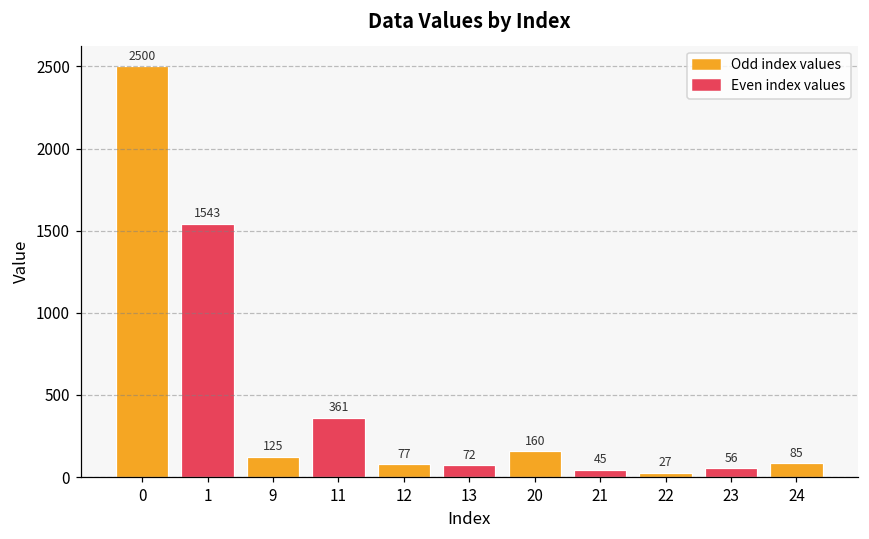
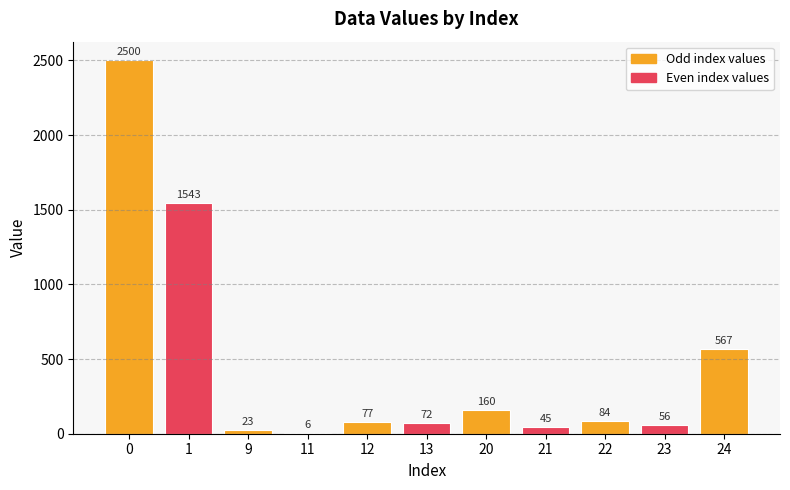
  {
    "0": 2500,
    "1": 1543,
-   "9": 125,
-   "11": 361,
+   "9": 23,
+   "11": 6,
    "12": 77,
    "13": 72,
    "20": 160,
    "21": 45,
-   "22": 27,
+   "22": 84,
    "23": 56,
-   "24": 85
+   "24": 567
  }
